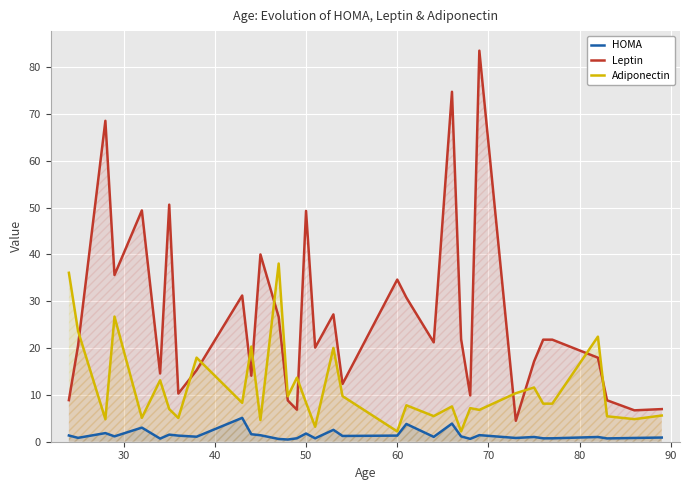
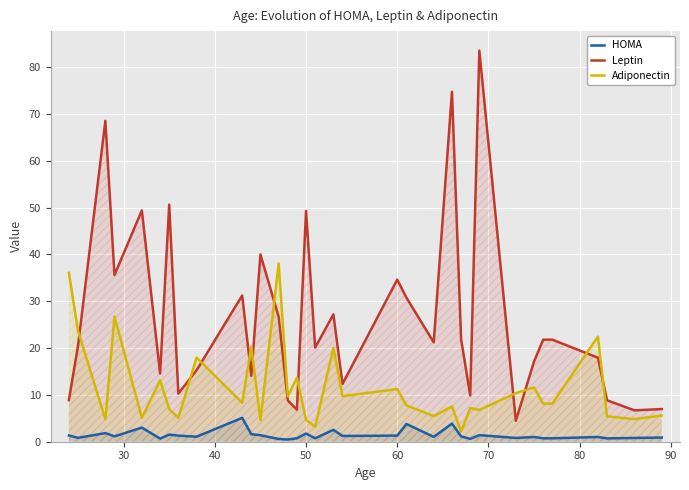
  {
    "HOMA": {
      "50": 2,
      "60": 1
    },
    "Leptin": {
      "50": 49,
      "60": 35
    },
    "Adiponectin": {
-     "50": 8,
-     "60": 2
+     "50": 5,
+     "60": 11
    }
  }
